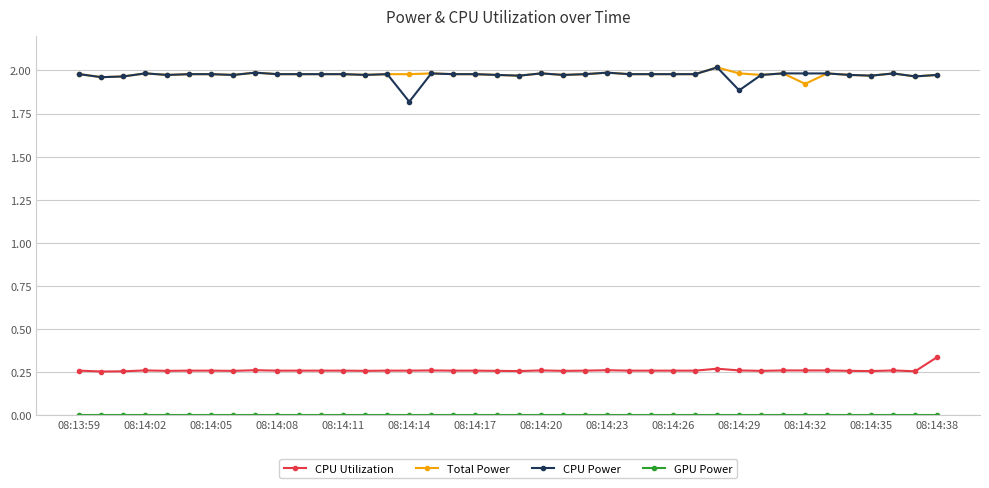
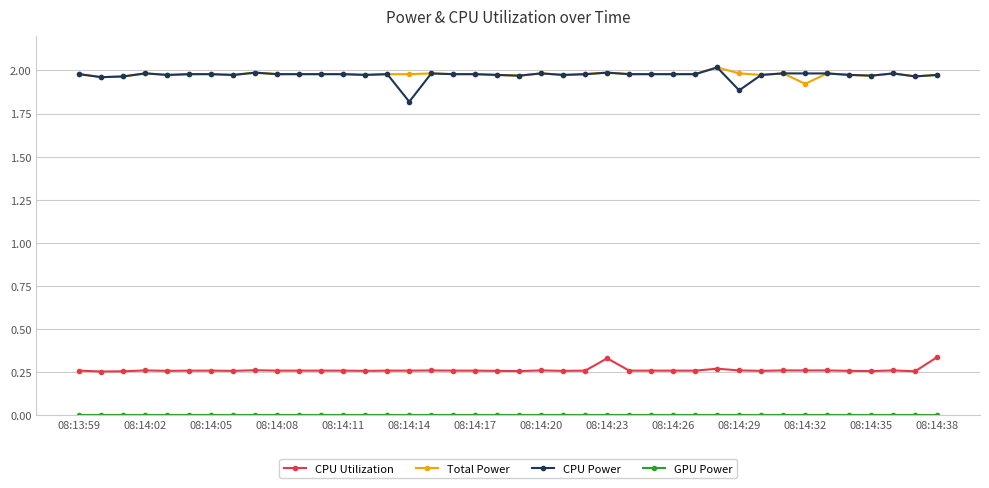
  {
    "CPU Utilization": {
      "08:13:59": 0.26,
      "08:14:02": 0.26,
      "08:14:05": 0.26,
      "08:14:08": 0.26,
      "08:14:11": 0.26,
      "08:14:14": 0.26,
      "08:14:17": 0.26,
      "08:14:20": 0.26,
-     "08:14:23": 0.26,
+     "08:14:23": 0.33,
      "08:14:26": 0.26,
      "08:14:29": 0.26,
      "08:14:32": 0.26,
      "08:14:35": 0.26,
      "08:14:38": 0.34
    },
    "Total Power": {
      "08:14:14": 1.98,
      "08:14:29": 1.98,
      "08:14:32": 1.92
    },
    "CPU Power": {
      "08:14:14": 1.82,
      "08:14:29": 1.88,
      "08:14:32": 1.98
    },
    "GPU Power": {
      "08:13:59": 0.00,
      "08:14:02": 0.00,
      "08:14:05": 0.00,
      "08:14:08": 0.00,
      "08:14:11": 0.00,
      "08:14:14": 0.00,
      "08:14:17": 0.00,
      "08:14:20": 0.00,
      "08:14:23": 0.00,
      "08:14:26": 0.00,
      "08:14:29": 0.00,
      "08:14:32": 0.00,
      "08:14:35": 0.00,
      "08:14:38": 0.00
    }
  }
